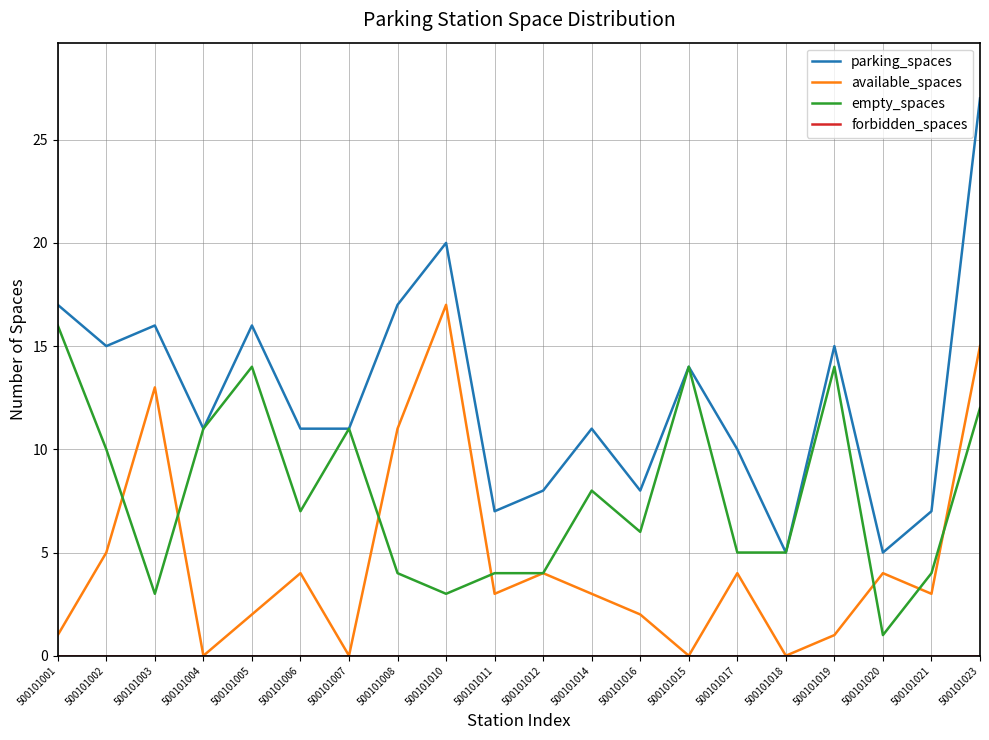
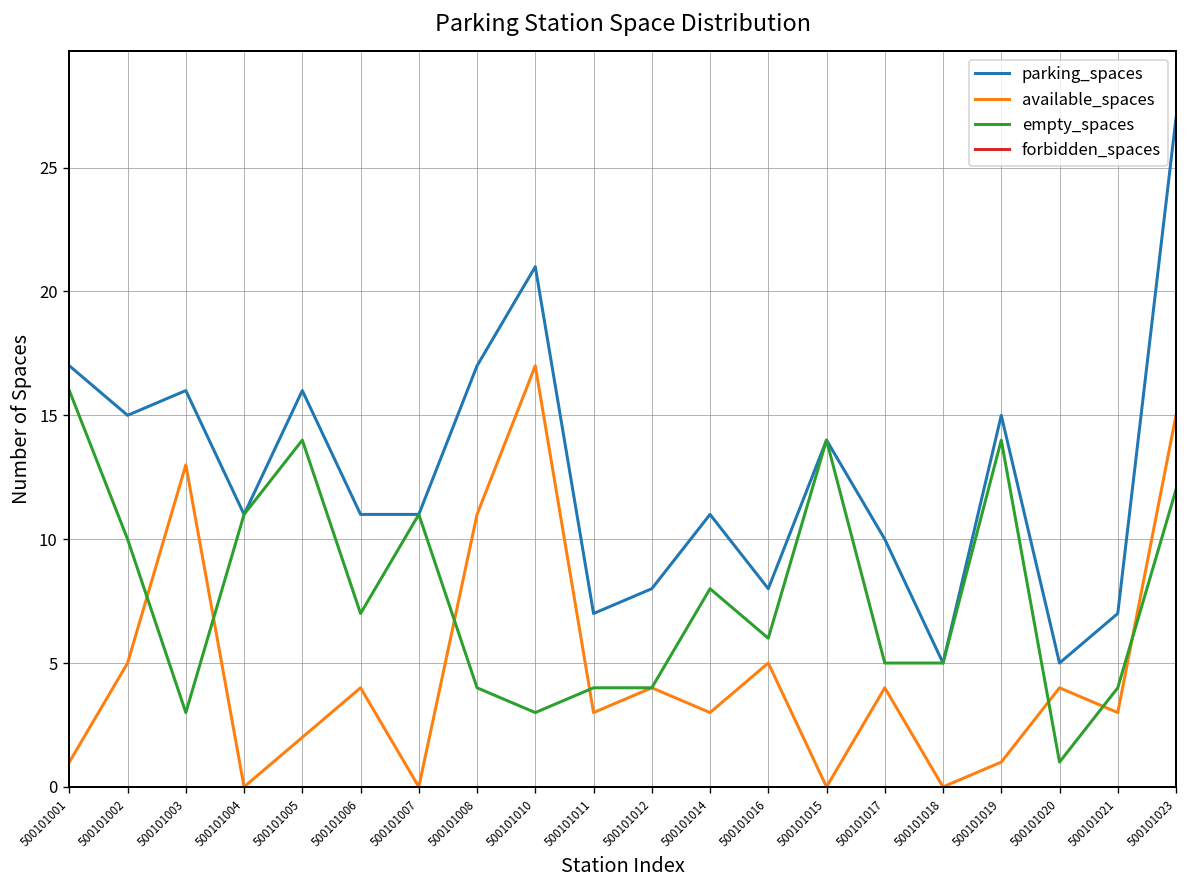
  {
    "parking_spaces": {
      "500101001": 17,
      "500101002": 15,
      "500101003": 16,
      "500101005": 16,
      "500101006": 11,
      "500101008": 17,
-     "500101010": 20,
+     "500101010": 21,
      "500101011": 7,
      "500101012": 8,
      "500101014": 11,
      "500101016": 8,
      "500101017": 10,
      "500101019": 15,
      "500101020": 5,
      "500101021": 7,
      "500101023": 27
    },
    "available_spaces": {
      "500101001": 1,
      "500101002": 5,
      "500101003": 13,
      "500101005": 2,
      "500101006": 4,
      "500101008": 11,
      "500101010": 17,
      "500101011": 3,
      "500101014": 3,
-     "500101016": 2,
+     "500101016": 5,
      "500101017": 4,
      "500101019": 1,
      "500101020": 4,
      "500101021": 3,
      "500101023": 15
    },
    "empty_spaces": {
      "500101001": 16,
      "500101002": 10,
      "500101003": 3,
      "500101005": 14,
      "500101006": 7,
      "500101008": 4,
      "500101010": 3,
      "500101011": 4,
      "500101014": 8,
      "500101016": 6,
      "500101017": 5,
      "500101019": 14,
      "500101020": 1,
      "500101021": 4,
      "500101023": 12
    },
    "forbidden_spaces": {
      "500101001": 0,
      "500101002": 0,
      "500101003": 0,
      "500101005": 0,
      "500101006": 0,
      "500101008": 0,
      "500101010": 0,
      "500101011": 0,
      "500101012": 0,
      "500101014": 0,
      "500101016": 0,
      "500101017": 0,
      "500101019": 0,
      "500101020": 0,
      "500101021": 0,
      "500101023": 0
    }
  }
